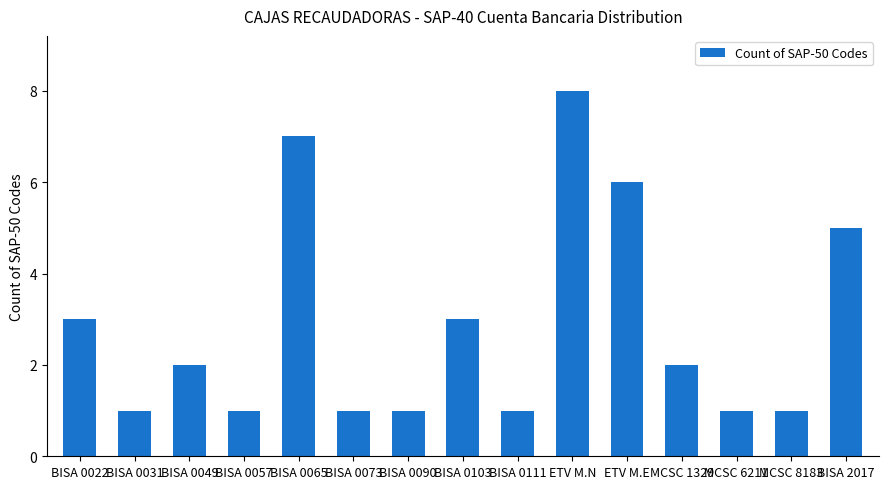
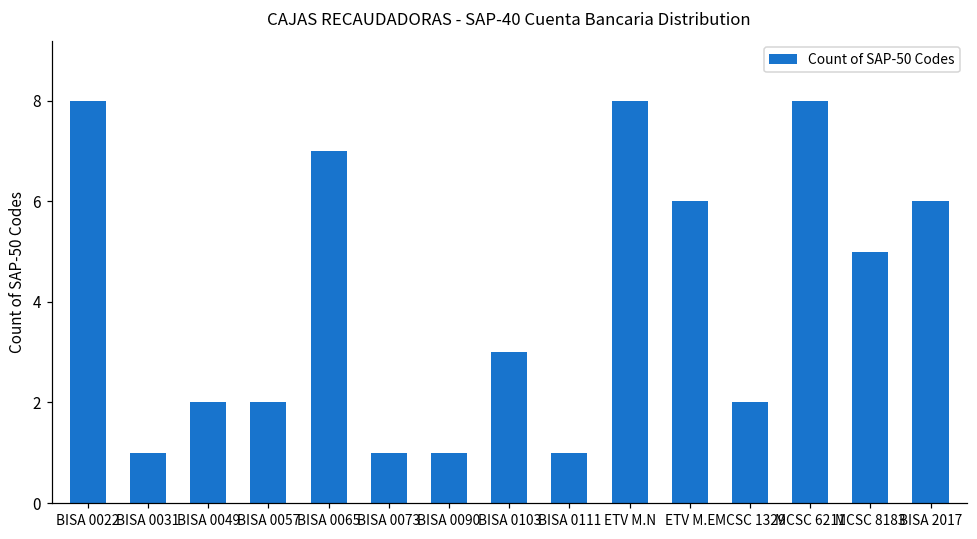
  {
-   "BISA 0022": 3,
+   "BISA 0022": 8,
    "BISA 0031": 1,
    "BISA 0049": 2,
-   "BISA 0057": 1,
+   "BISA 0057": 2,
    "BISA 0065": 7,
    "BISA 0073": 1,
    "BISA 0090": 1,
    "BISA 0103": 3,
    "BISA 0111": 1,
    "ETV M.N": 8,
    "ETV M.E": 6,
    "MCSC 1329": 2,
-   "MCSC 6211": 1,
-   "MCSC 8183": 1,
-   "BISA 2017": 5
+   "MCSC 6211": 8,
+   "MCSC 8183": 5,
+   "BISA 2017": 6
  }
